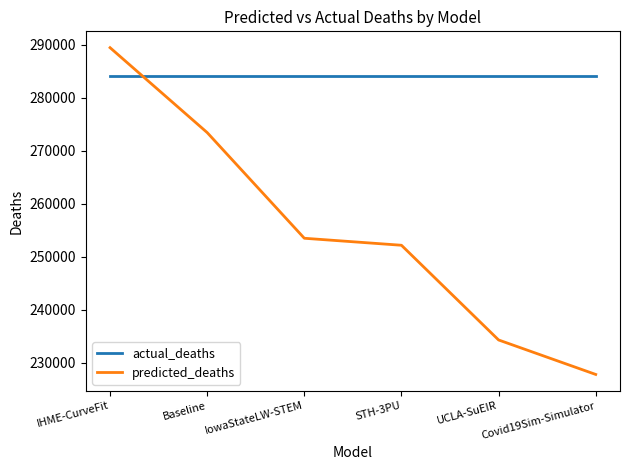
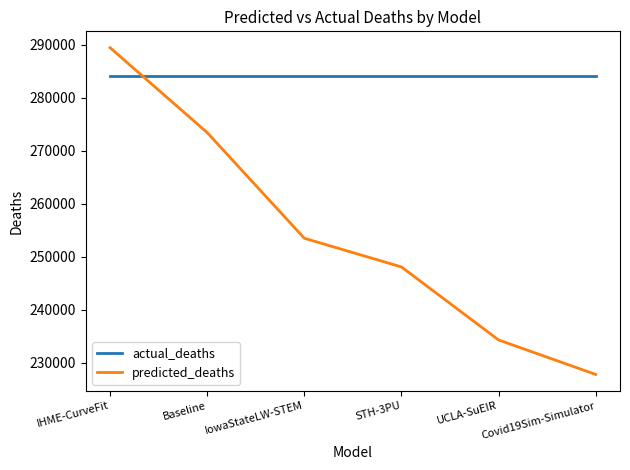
  {
    "actual_deaths": {
      "IHME-CurveFit": 284000,
      "Baseline": 284000,
      "IowaStateLW-STEM": 284000,
      "STH-3PU": 284000,
      "UCLA-SuEIR": 284000,
      "Covid19Sim-Simulator": 284000
    },
    "predicted_deaths": {
      "IHME-CurveFit": 289000,
      "Baseline": 273000,
      "IowaStateLW-STEM": 253000,
-     "STH-3PU": 252000,
+     "STH-3PU": 248000,
      "UCLA-SuEIR": 234000,
      "Covid19Sim-Simulator": 228000
    }
  }
